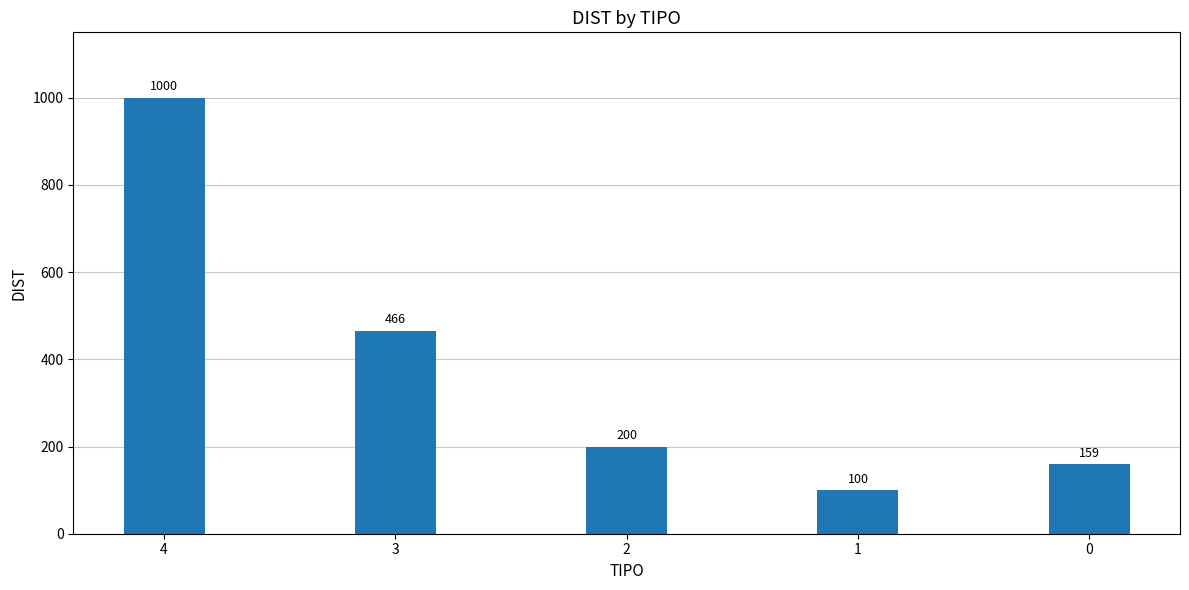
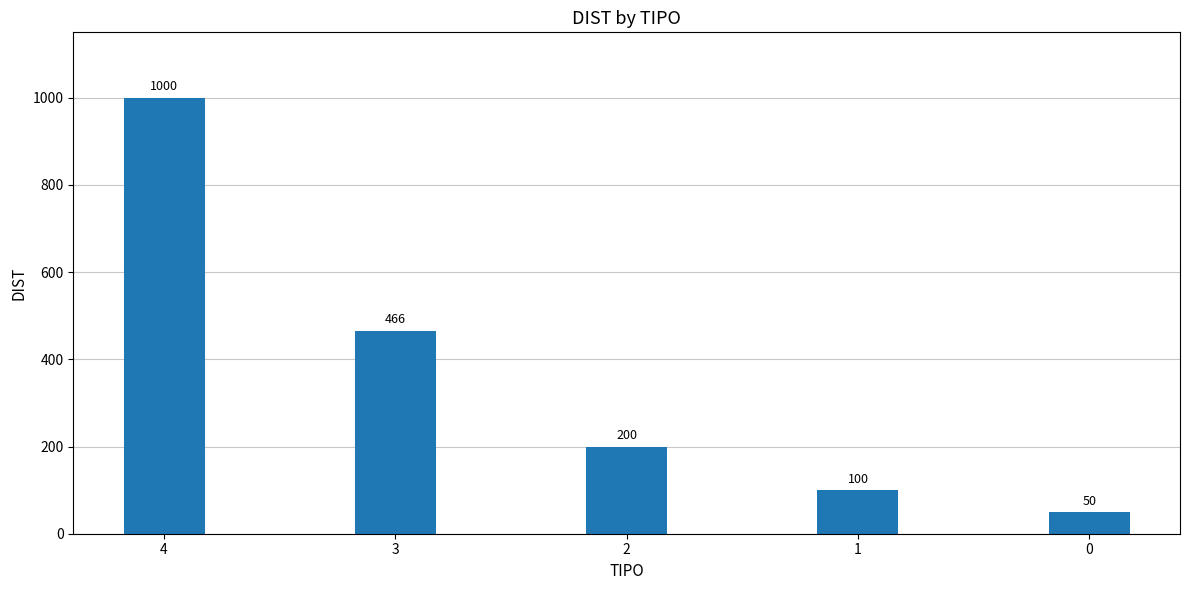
  {
    "4": 1000,
    "3": 466,
    "2": 200,
    "1": 100,
-   "0": 159
+   "0": 50
  }
